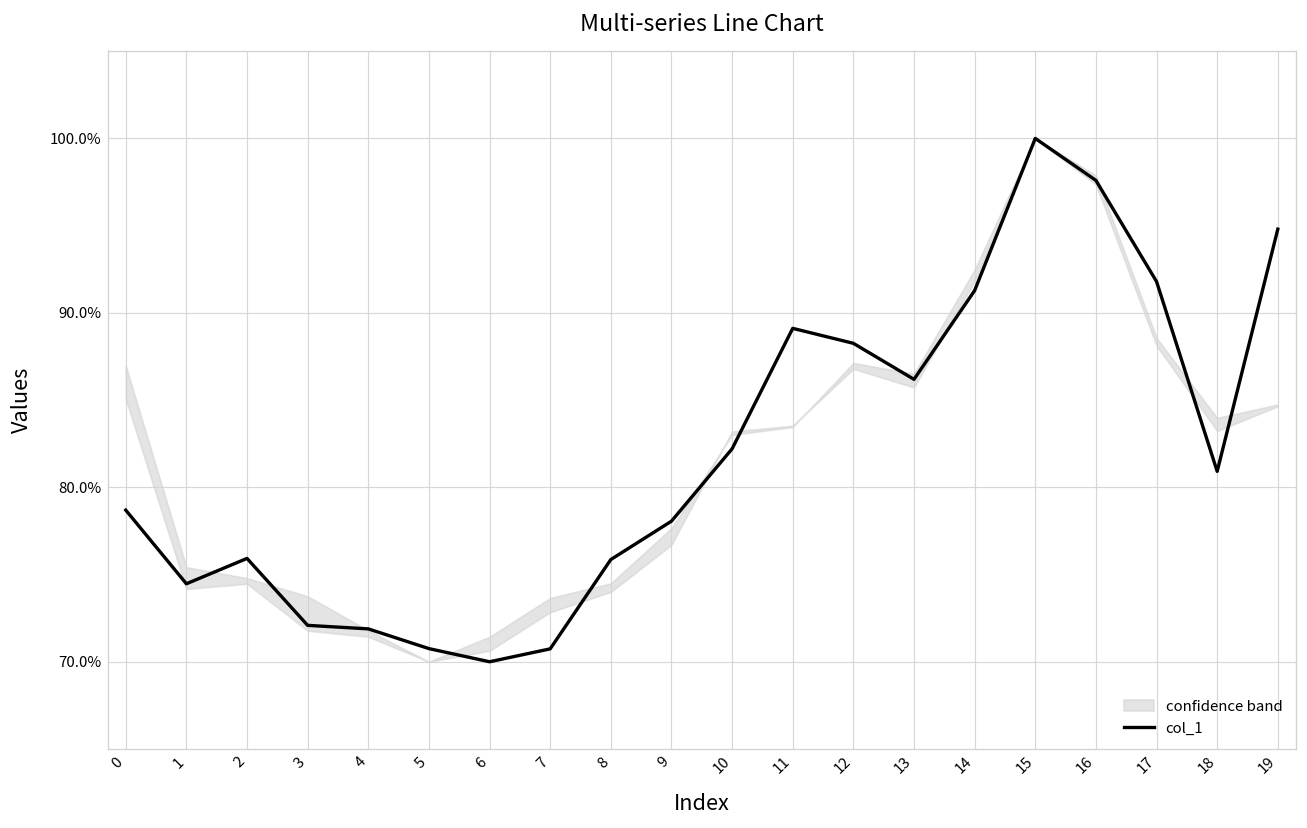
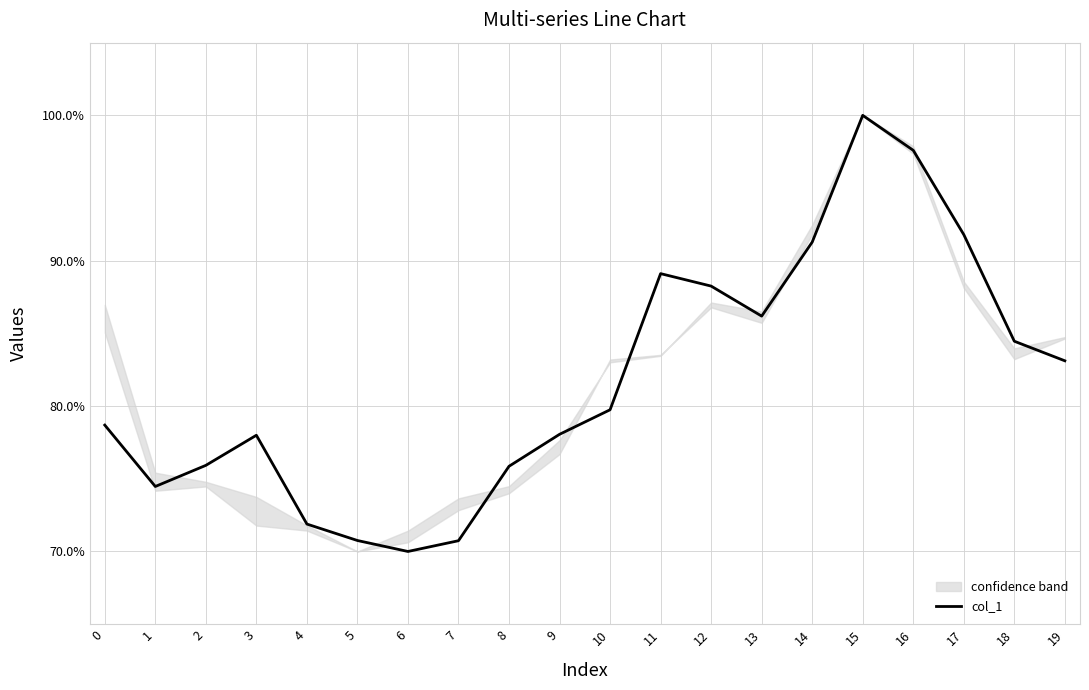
  {
    "col_1": {
      "0": "78.7%",
      "1": "74.5%",
      "2": "75.9%",
-     "3": "72.1%",
+     "3": "78.0%",
      "5": "70.8%",
      "6": "70.0%",
      "7": "70.7%",
      "8": "75.9%",
      "9": "78.1%",
-     "10": "82.2%",
+     "10": "79.7%",
      "11": "89.1%",
      "12": "88.3%",
      "13": "86.2%",
      "14": "91.3%",
      "16": "97.6%",
      "17": "91.8%",
-     "18": "80.9%",
-     "19": "94.8%"
+     "18": "84.5%",
+     "19": "83.1%"
    },
    "confidence band": {
      "5": "0.0%"
    }
  }
